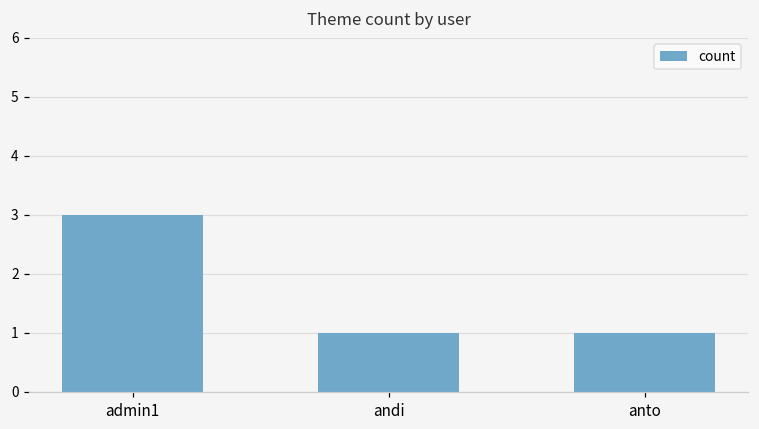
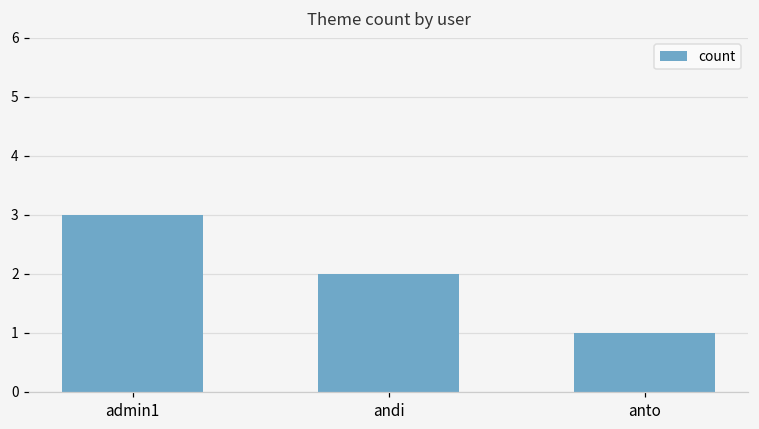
  {
    "admin1": 3,
-   "andi": 1,
+   "andi": 2,
    "anto": 1
  }
